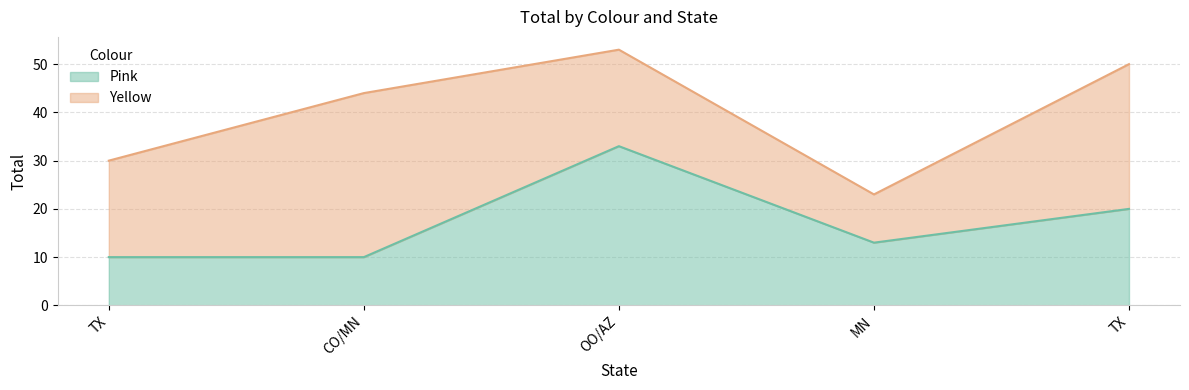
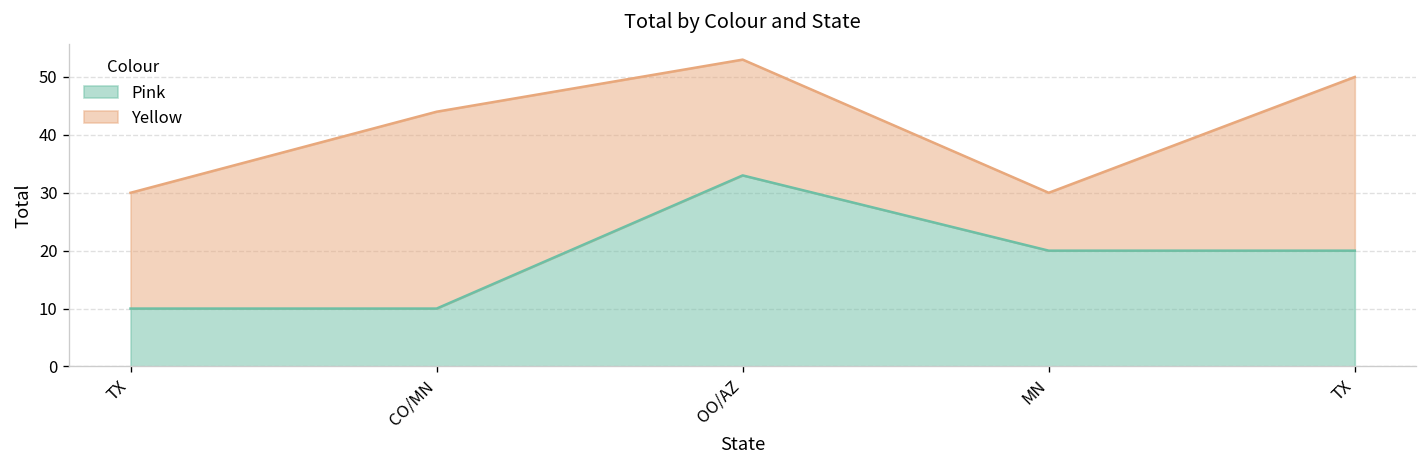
  {
    "Pink": {
      "CO/MN": 10,
      "OO/AZ": 33,
-     "MN": 13
+     "MN": 20
    },
    "Yellow": {
      "CO/MN": 34,
      "OO/AZ": 20,
      "MN": 10
    }
  }
